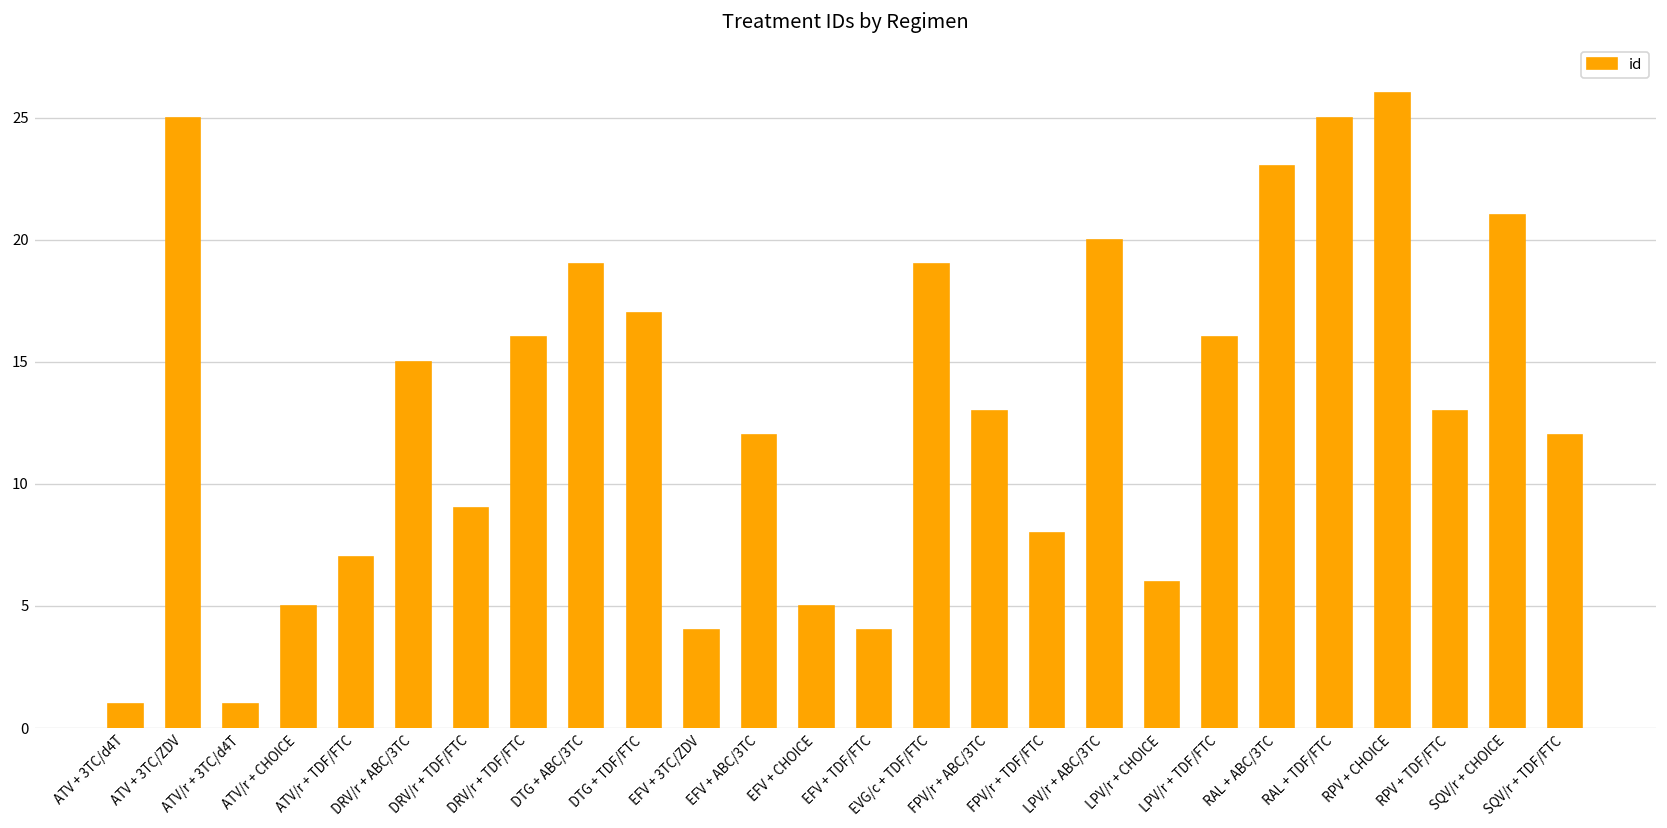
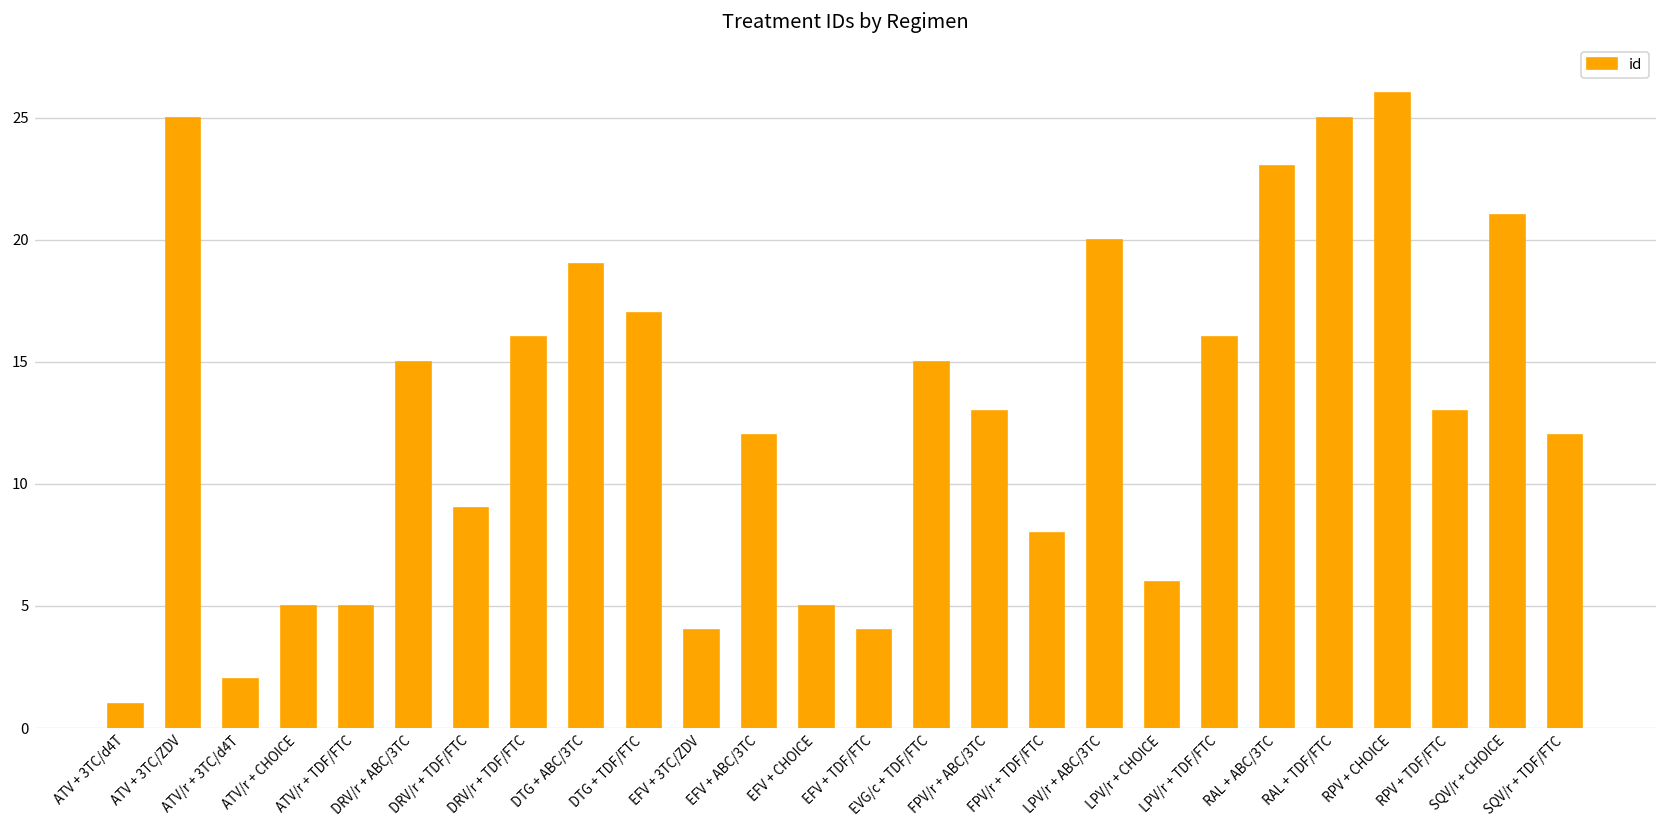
  {
    "ATV + 3TC/d4T": 1,
    "ATV + 3TC/ZDV": 25,
-   "ATV/r + 3TC/d4T": 1,
+   "ATV/r + 3TC/d4T": 2,
    "ATV/r + CHOICE": 5,
-   "ATV/r + TDF/FTC": 7,
+   "ATV/r + TDF/FTC": 5,
    "DRV/r + ABC/3TC": 15,
    "DTG + ABC/3TC": 19,
    "DTG + TDF/FTC": 17,
    "EFV + 3TC/ZDV": 4,
    "EFV + ABC/3TC": 12,
    "EFV + CHOICE": 5,
    "EFV + TDF/FTC": 4,
-   "EVG/c + TDF/FTC": 19,
+   "EVG/c + TDF/FTC": 15,
    "FPV/r + ABC/3TC": 13,
    "FPV/r + TDF/FTC": 8,
    "LPV/r + ABC/3TC": 20,
    "LPV/r + CHOICE": 6,
    "LPV/r + TDF/FTC": 16,
    "RAL + ABC/3TC": 23,
    "RAL + TDF/FTC": 25,
    "RPV + CHOICE": 26,
    "RPV + TDF/FTC": 13,
    "SQV/r + CHOICE": 21,
    "SQV/r + TDF/FTC": 12
  }
